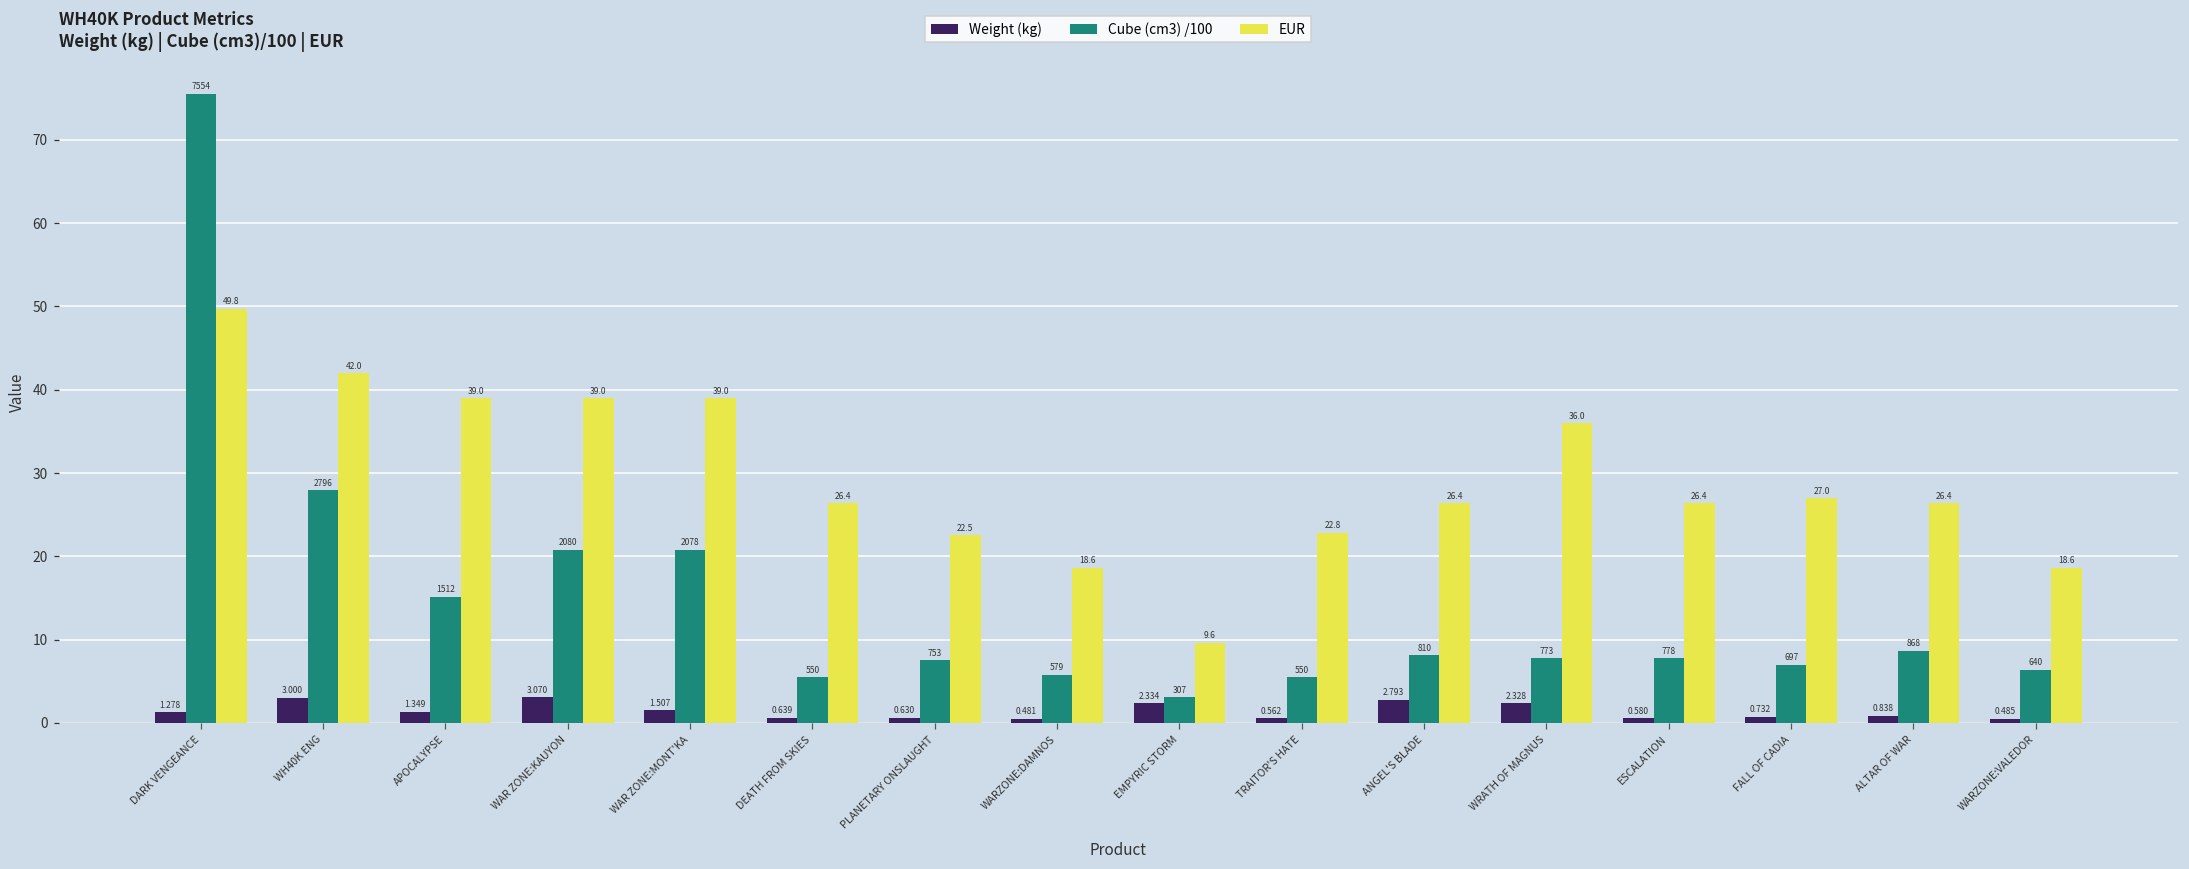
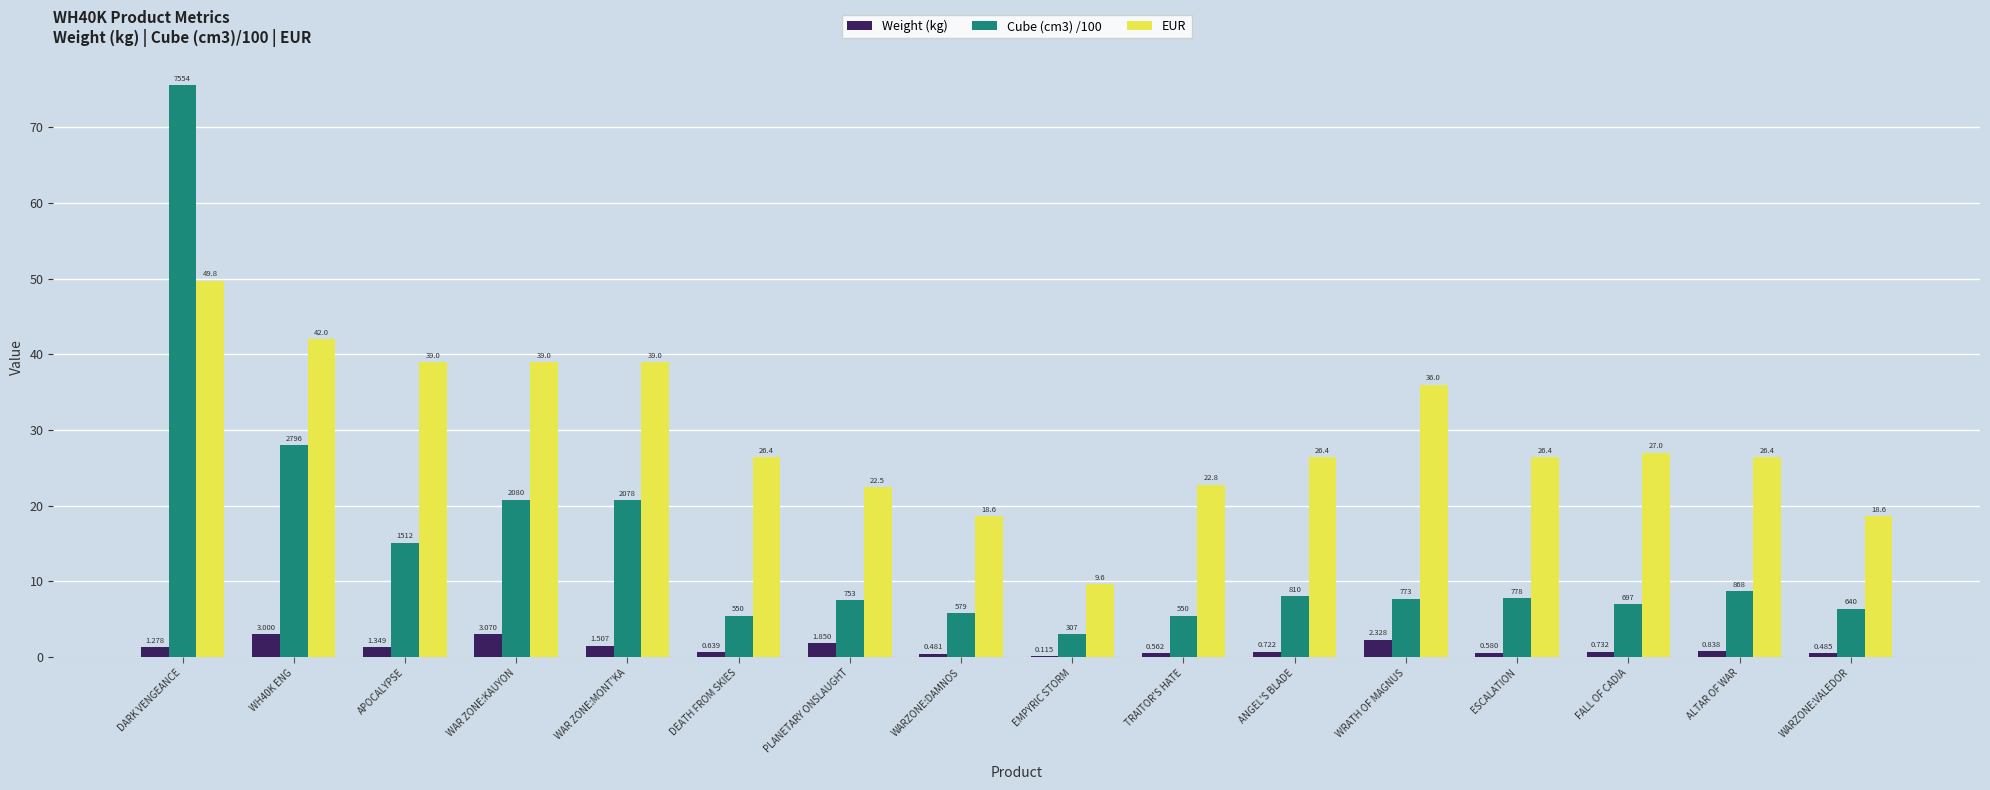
  {
    "Weight (kg)": {
      "DARK VENGEANCE": 1.278,
      "WH40K ENG": 3.000,
      "APOCALYPSE": 1.349,
      "WAR ZONE:KAUYON": 3.070,
      "WAR ZONE:MONT'KA": 1.507,
      "DEATH FROM SKIES": 0.639,
-     "PLANETARY ONSLAUGHT": 0.630,
+     "PLANETARY ONSLAUGHT": 1.850,
      "WARZONE:DAMNOS": 0.481,
-     "EMPYRIC STORM": 2.334,
+     "EMPYRIC STORM": 0.115,
      "TRAITOR'S HATE": 0.562,
-     "ANGEL'S BLADE": 2.793,
+     "ANGEL'S BLADE": 0.722,
      "WRATH OF MAGNUS": 2.328,
      "ESCALATION": 0.580,
      "FALL OF CADIA": 0.732,
      "ALTAR OF WAR": 0.838,
      "WARZONE:VALEDOR": 0.485
    },
    "EUR": {
      "DARK VENGEANCE": 49.8,
      "WH40K ENG": 42.0,
      "APOCALYPSE": 39.0,
      "WAR ZONE:KAUYON": 39.0,
      "WAR ZONE:MONT'KA": 39.0,
      "DEATH FROM SKIES": 26.4,
      "PLANETARY ONSLAUGHT": 22.5,
      "WARZONE:DAMNOS": 18.6,
      "EMPYRIC STORM": 9.6,
      "TRAITOR'S HATE": 22.8,
      "ANGEL'S BLADE": 26.4,
      "WRATH OF MAGNUS": 36.0,
      "ESCALATION": 26.4,
      "FALL OF CADIA": 27.0,
      "ALTAR OF WAR": 26.4,
      "WARZONE:VALEDOR": 18.6
    }
  }
